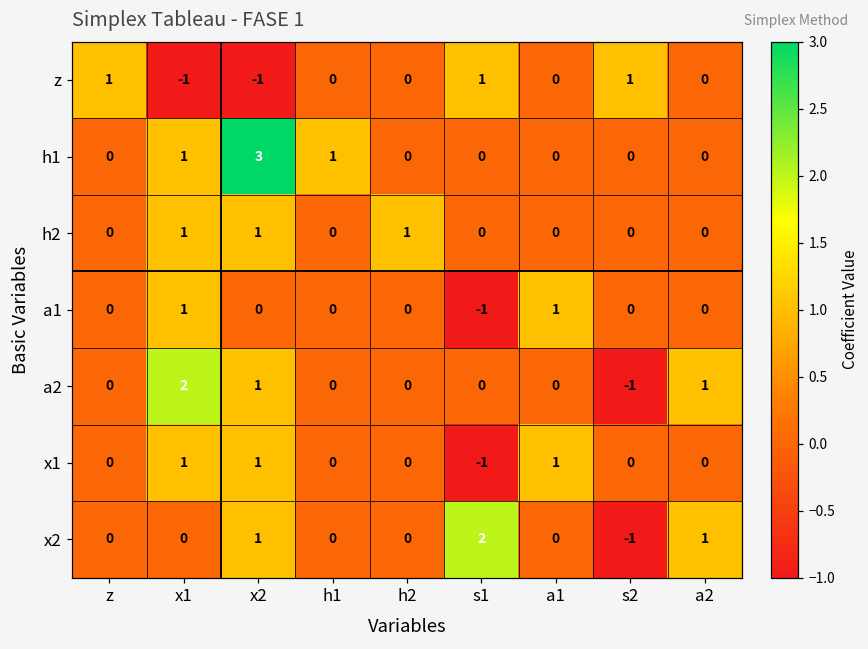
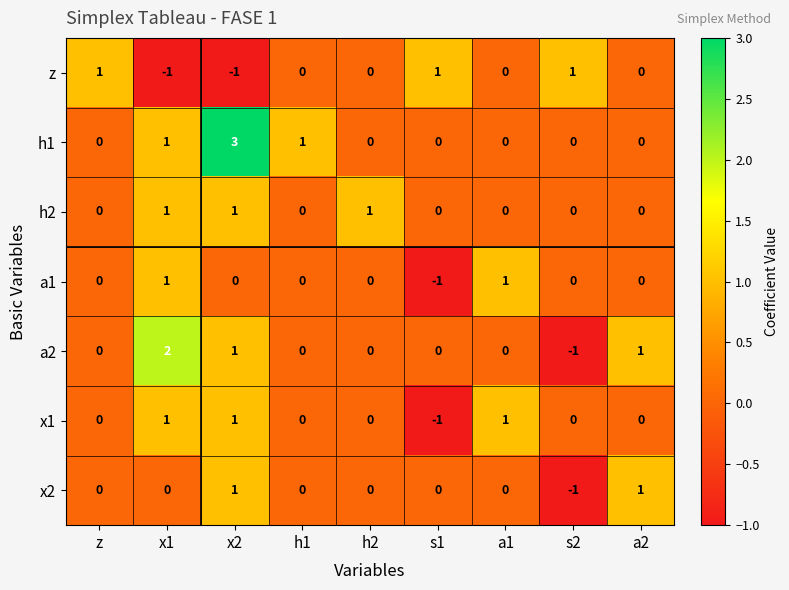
  {
    "z": {
      "z": 1,
      "x1": -1,
      "x2": -1,
      "h1": 0,
      "h2": 0,
      "s1": 1,
      "a1": 0,
      "s2": 1,
      "a2": 0
    },
    "h1": {
      "z": 0,
      "x1": 1,
      "x2": 3,
      "h1": 1,
      "h2": 0,
      "s1": 0,
      "a1": 0,
      "s2": 0,
      "a2": 0
    },
    "h2": {
      "z": 0,
      "x1": 1,
      "x2": 1,
      "h1": 0,
      "h2": 1,
      "s1": 0,
      "a1": 0,
      "s2": 0,
      "a2": 0
    },
    "a1": {
      "z": 0,
      "x1": 1,
      "x2": 0,
      "h1": 0,
      "h2": 0,
      "s1": -1,
      "a1": 1,
      "s2": 0,
      "a2": 0
    },
    "a2": {
      "z": 0,
      "x1": 2,
      "x2": 1,
      "h1": 0,
      "h2": 0,
      "s1": 0,
      "a1": 0,
      "s2": -1,
      "a2": 1
    },
    "x1": {
      "z": 0,
      "x1": 1,
      "x2": 1,
      "h1": 0,
      "h2": 0,
      "s1": -1,
      "a1": 1,
      "s2": 0,
      "a2": 0
    },
    "x2": {
      "z": 0,
      "x1": 0,
      "x2": 1,
      "h1": 0,
      "h2": 0,
-     "s1": 2,
+     "s1": 0,
      "a1": 0,
      "s2": -1,
      "a2": 1
    }
  }
